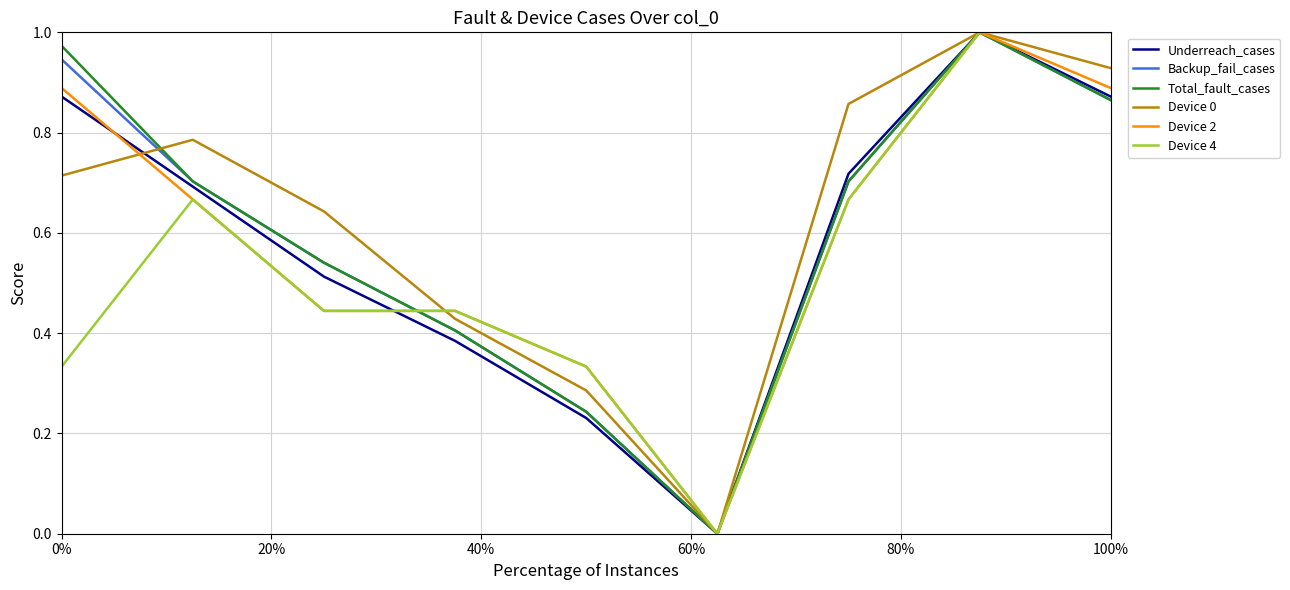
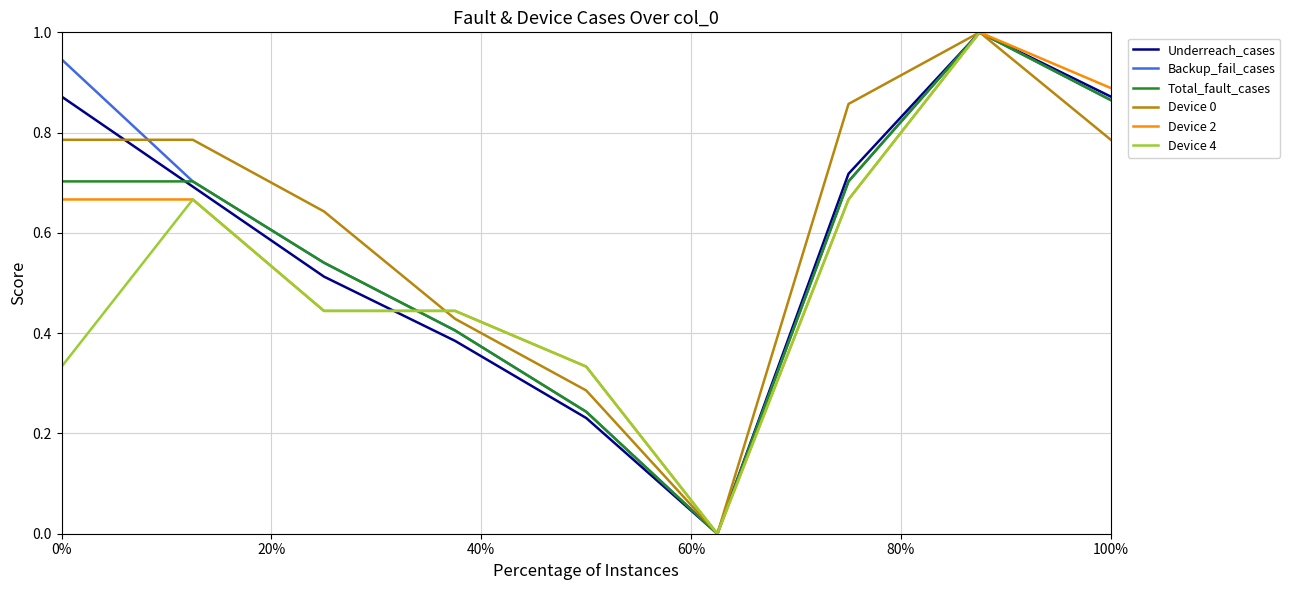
  {
    "Underreach_cases": {
      "0%": 0.87,
      "100%": 0.87
    },
    "Backup_fail_cases": {
      "0%": 0.95
    },
    "Total_fault_cases": {
-     "0%": 0.97
+     "0%": 0.70
    },
    "Device 0": {
-     "0%": 0.71,
-     "100%": 0.93
+     "0%": 0.79,
+     "100%": 0.79
    },
    "Device 2": {
-     "0%": 0.89,
+     "0%": 0.67,
      "100%": 0.89
    },
    "Device 4": {
      "0%": 0.33,
      "100%": 1.00
    }
  }
